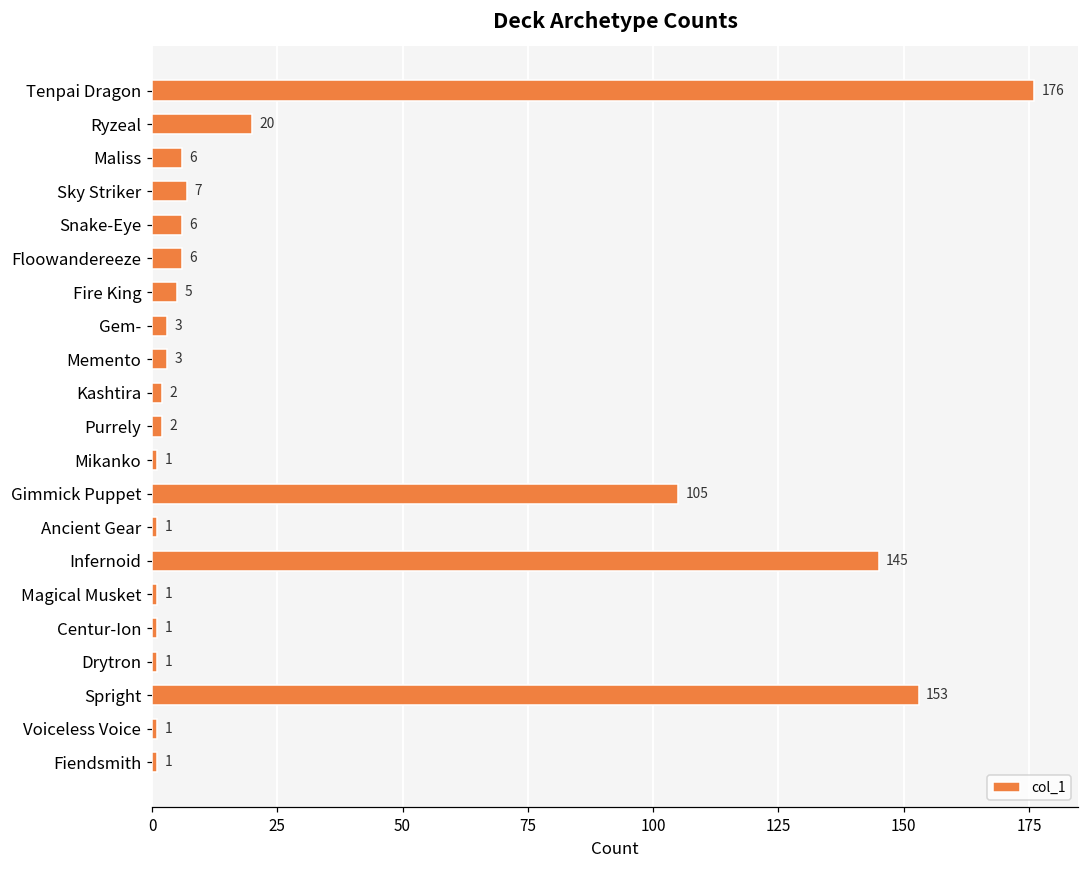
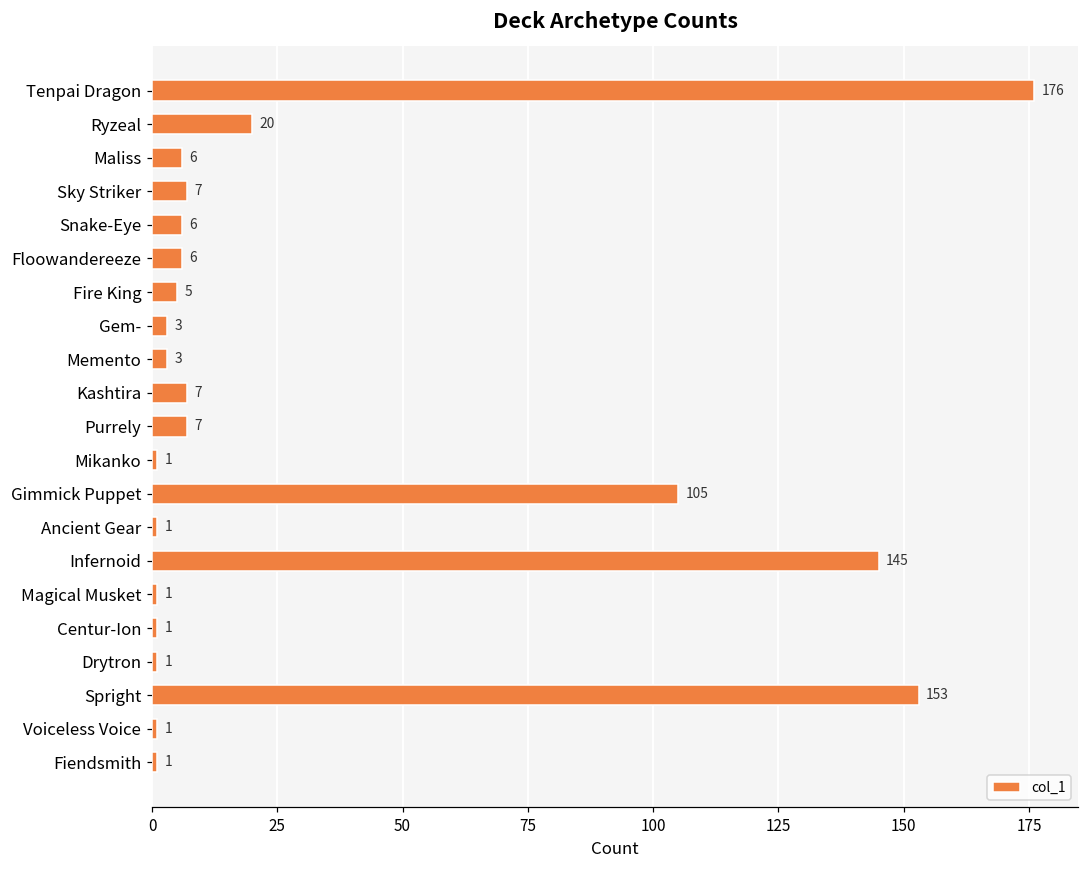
  {
    "Tenpai Dragon": 176,
    "Ryzeal": 20,
    "Maliss": 6,
    "Sky Striker": 7,
    "Snake-Eye": 6,
    "Floowandereeze": 6,
    "Fire King": 5,
    "Gem-": 3,
    "Memento": 3,
-   "Kashtira": 2,
-   "Purrely": 2,
+   "Kashtira": 7,
+   "Purrely": 7,
    "Mikanko": 1,
    "Gimmick Puppet": 105,
    "Ancient Gear": 1,
    "Infernoid": 145,
    "Magical Musket": 1,
    "Centur-Ion": 1,
    "Drytron": 1,
    "Spright": 153,
    "Voiceless Voice": 1,
    "Fiendsmith": 1
  }
